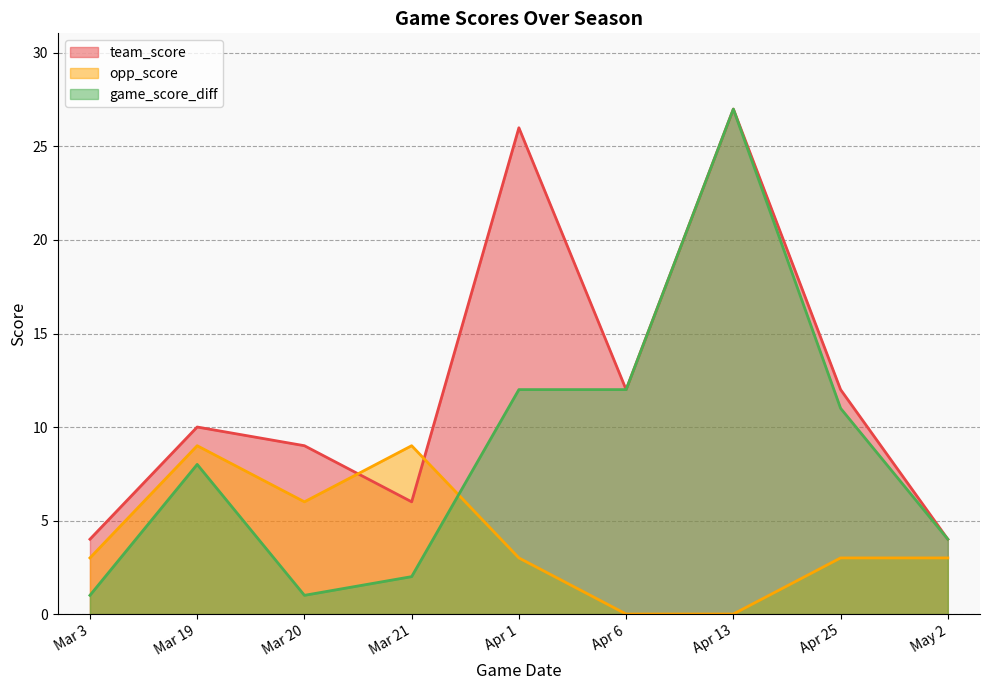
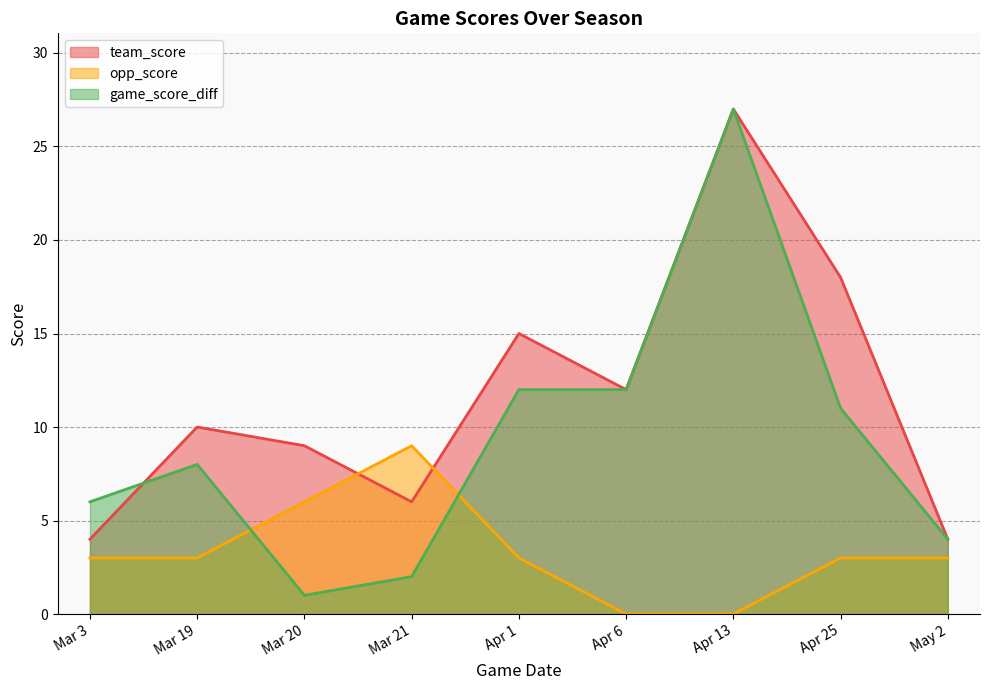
  {
    "team_score": {
      "Mar 3": 4,
      "Mar 19": 10,
      "Mar 20": 9,
      "Mar 21": 6,
-     "Apr 1": 26,
-     "Apr 25": 12
+     "Apr 1": 15,
+     "Apr 25": 18
    },
    "opp_score": {
      "Mar 3": 3,
-     "Mar 19": 9,
+     "Mar 19": 3,
      "Mar 20": 6,
      "Mar 21": 9,
      "Apr 1": 3,
      "Apr 6": 0,
      "Apr 13": 0,
      "Apr 25": 3,
      "May 2": 3
    },
    "game_score_diff": {
-     "Mar 3": 1,
+     "Mar 3": 6,
      "Mar 19": 8,
      "Mar 20": 1,
      "Mar 21": 2,
      "Apr 1": 12,
      "Apr 25": 11
    }
  }
